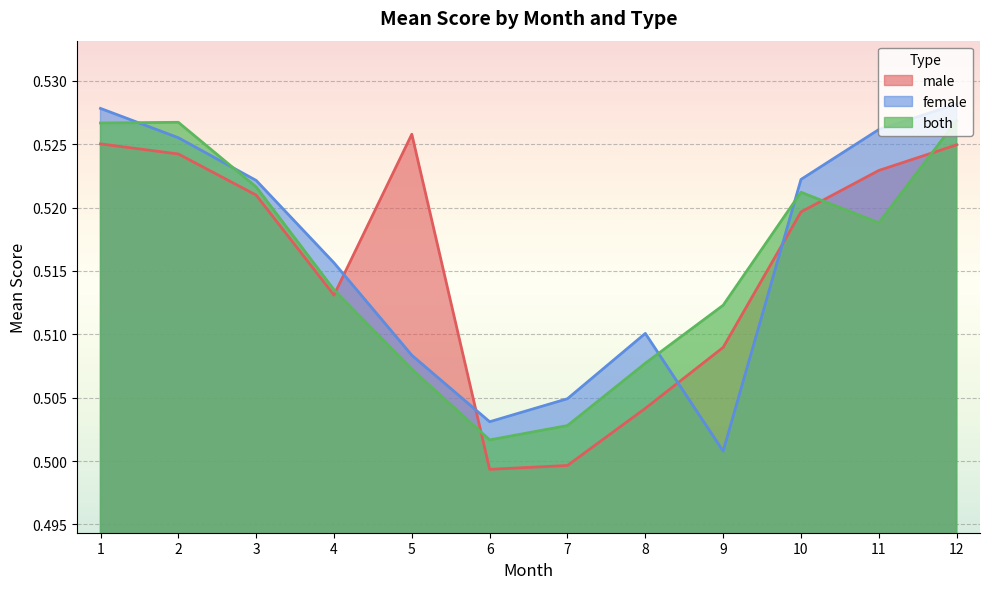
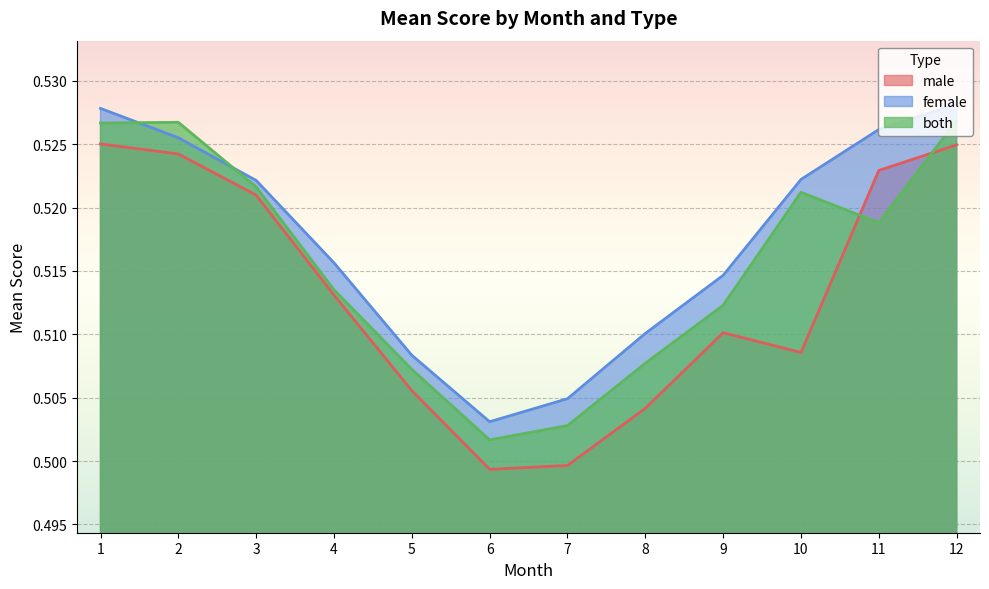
  {
    "male": {
      "1": 0.5250,
      "2": 0.5242,
      "3": 0.5210,
      "4": 0.5131,
-     "5": 0.5258,
+     "5": 0.5056,
      "6": 0.4993,
      "7": 0.4996,
      "8": 0.5042,
-     "9": 0.5090,
-     "10": 0.5197,
+     "9": 0.5101,
+     "10": 0.5086,
      "11": 0.5229,
      "12": 0.5249
    },
    "female": {
      "1": 0.5278,
      "2": 0.5255,
      "3": 0.5221,
      "4": 0.5156,
      "5": 0.5083,
      "6": 0.5031,
      "7": 0.5049,
      "8": 0.5101,
-     "9": 0.5008,
+     "9": 0.5147,
      "10": 0.5222
    },
    "both": {
      "1": 0.5267,
      "2": 0.5267,
      "3": 0.5216,
      "4": 0.5135,
      "5": 0.5072,
      "6": 0.5017,
      "7": 0.5028,
      "8": 0.5077,
      "9": 0.5123,
      "10": 0.5212,
      "11": 0.5188
    }
  }
